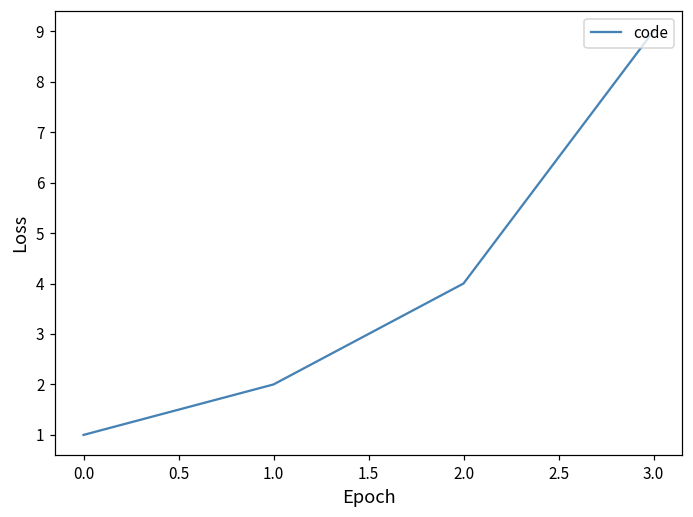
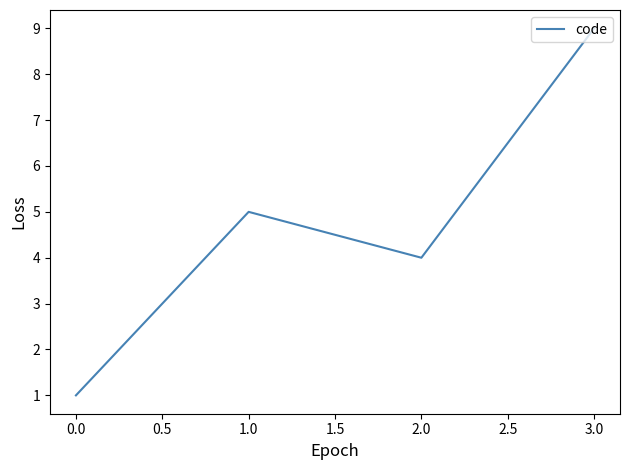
  {
    "0.0": 1,
-   "1.0": 2,
+   "1.0": 5,
    "2.0": 4
  }
